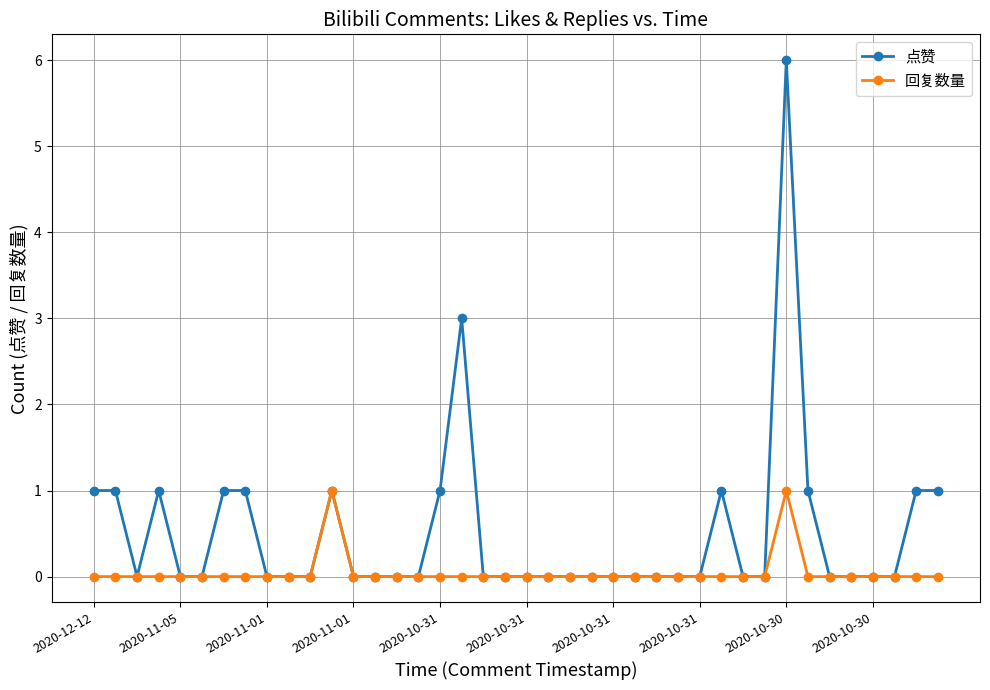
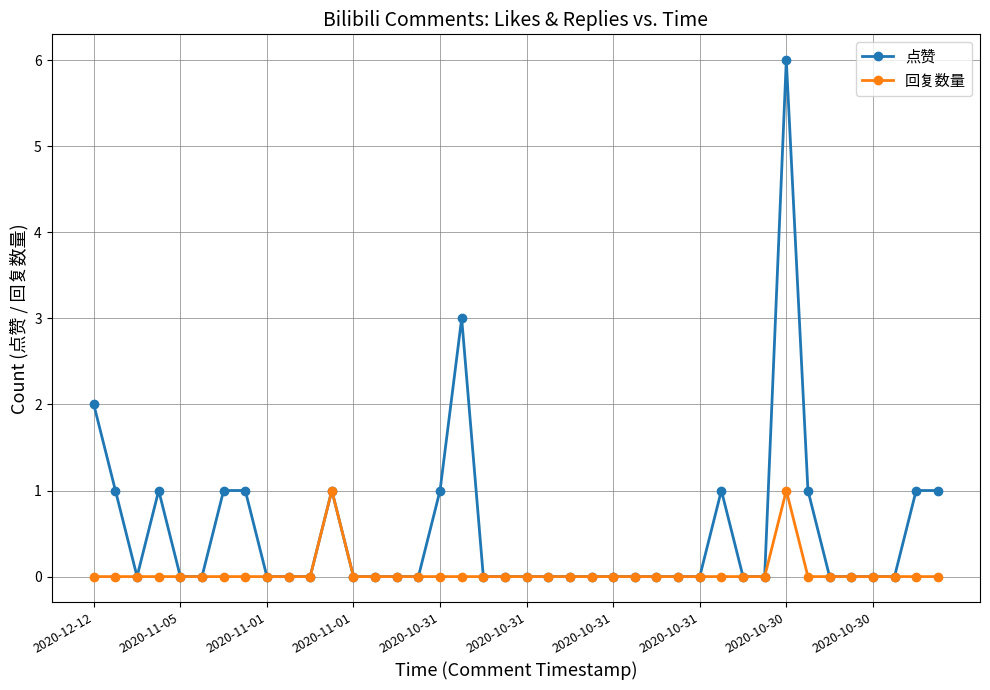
  {
    "点赞": {
-     "2020-12-12": 1
+     "2020-12-12": 2
    },
    "回复数量": {
      "2020-12-12": 0
    }
  }
